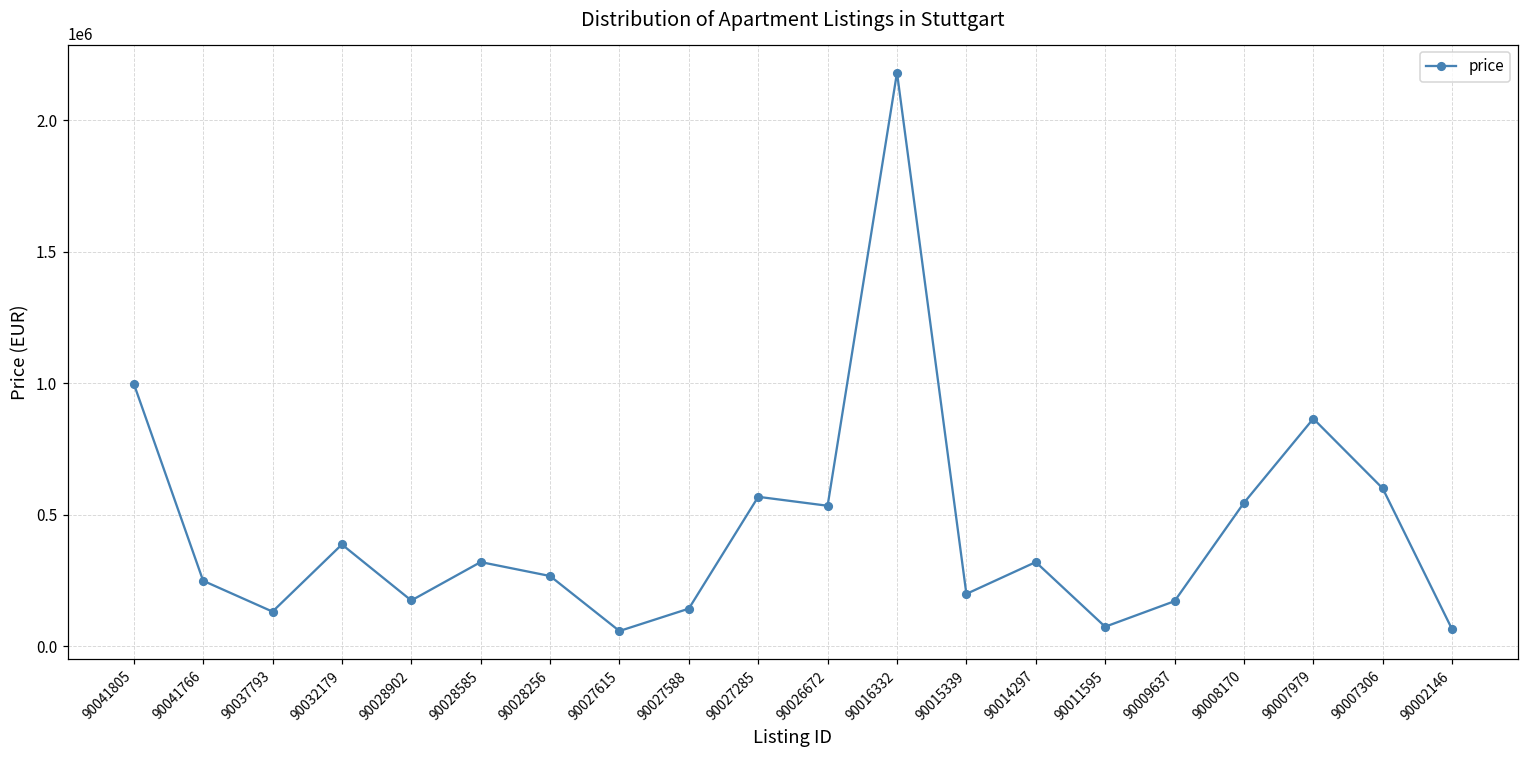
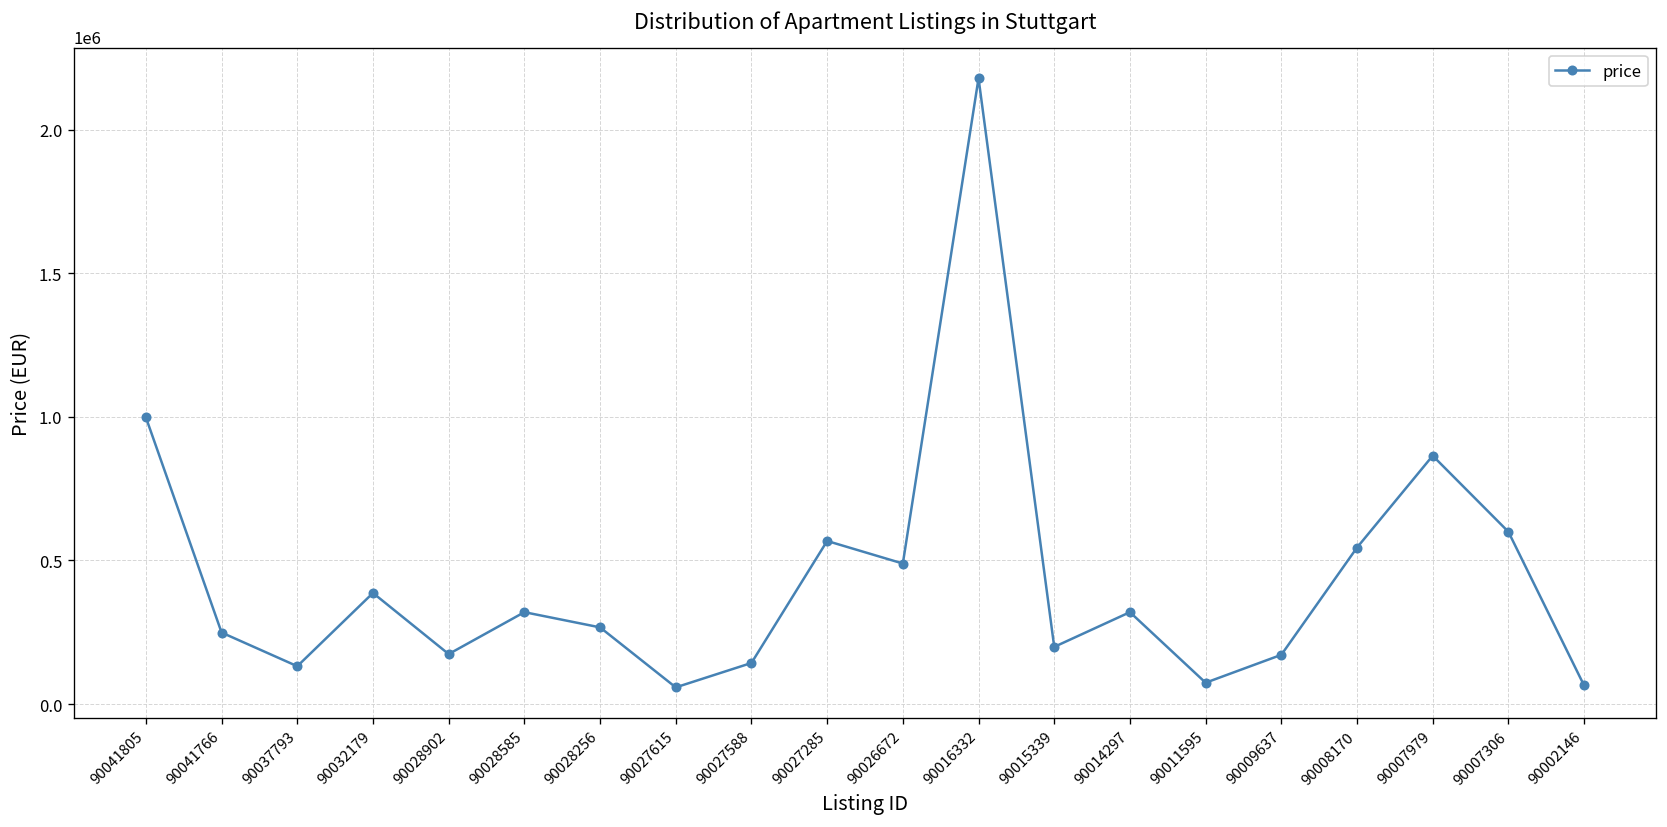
  {
    "90041805": 1000000,
    "90041766": 250000,
    "90037793": 130000,
    "90032179": 390000,
    "90028902": 170000,
    "90028585": 320000,
    "90028256": 270000,
    "90027615": 60000,
    "90027588": 140000,
    "90027285": 570000,
-   "90026672": 530000,
+   "90026672": 490000,
    "90016332": 2180000,
    "90015339": 200000,
    "90014297": 320000,
    "90011595": 70000,
    "90009637": 170000,
    "90008170": 550000,
    "90007979": 870000,
    "90007306": 600000,
    "90002146": 60000
  }
